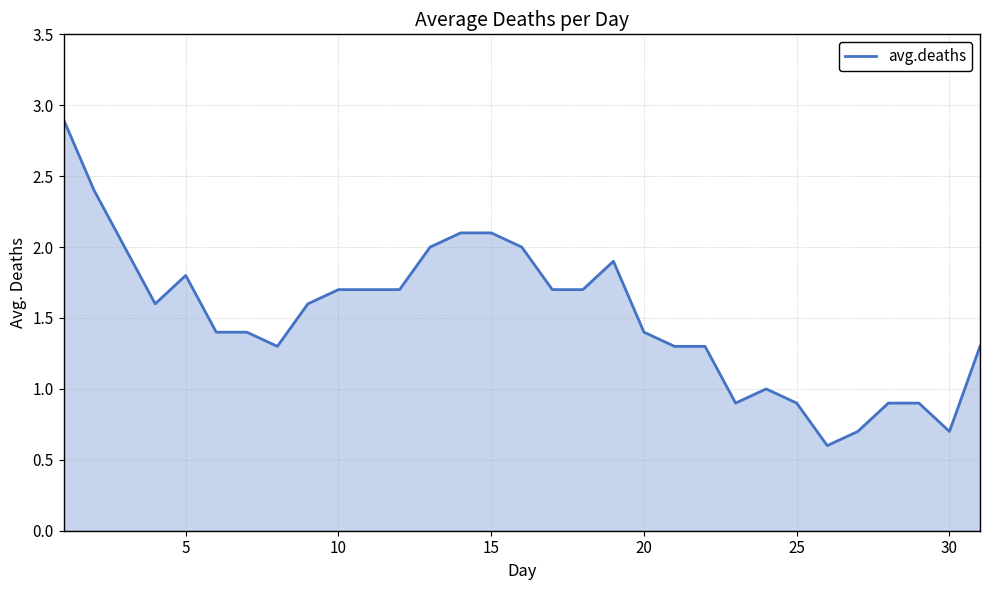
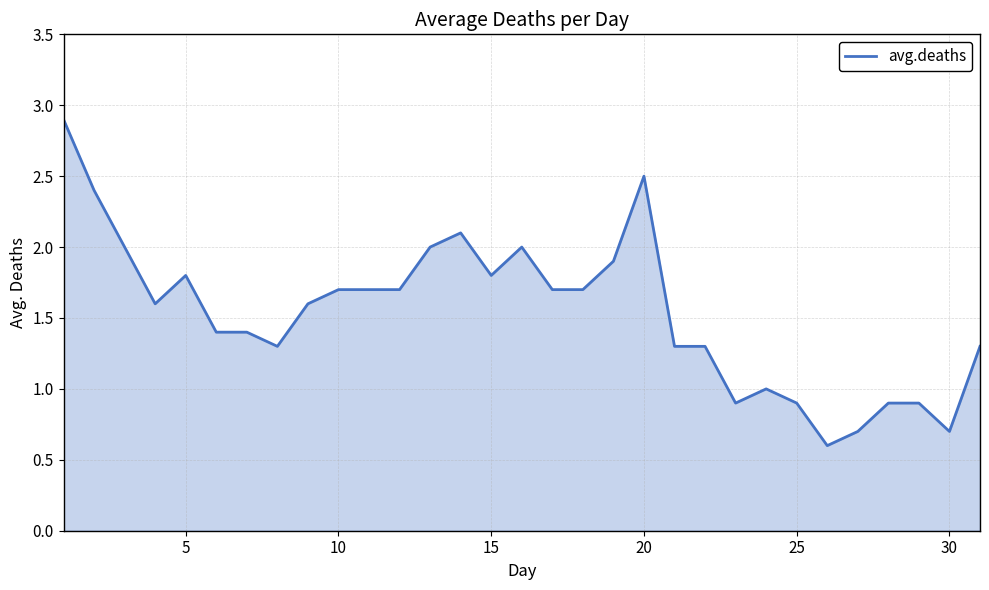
  {
    "5": 1.8,
    "10": 1.7,
-   "15": 2.1,
-   "20": 1.4,
+   "15": 1.8,
+   "20": 2.5,
    "25": 0.9,
    "30": 0.7
  }
